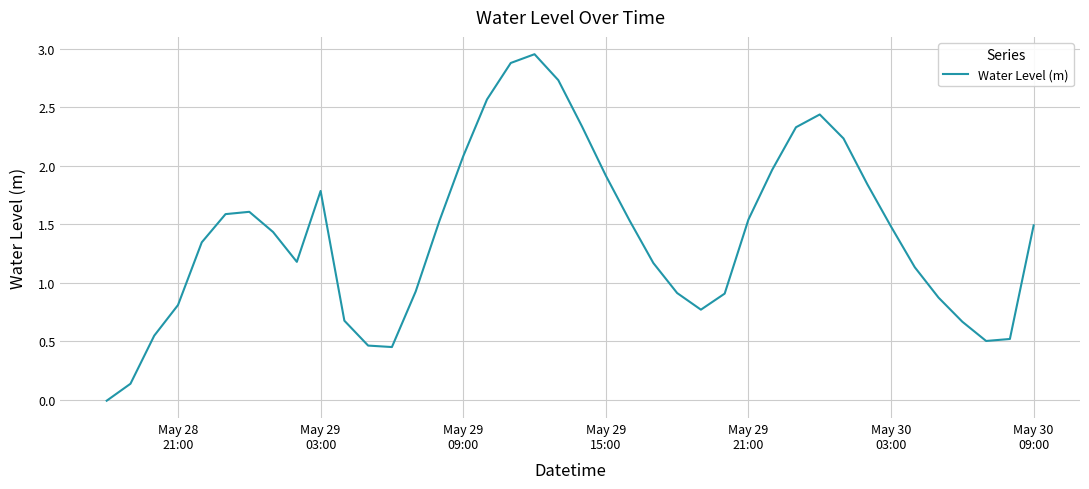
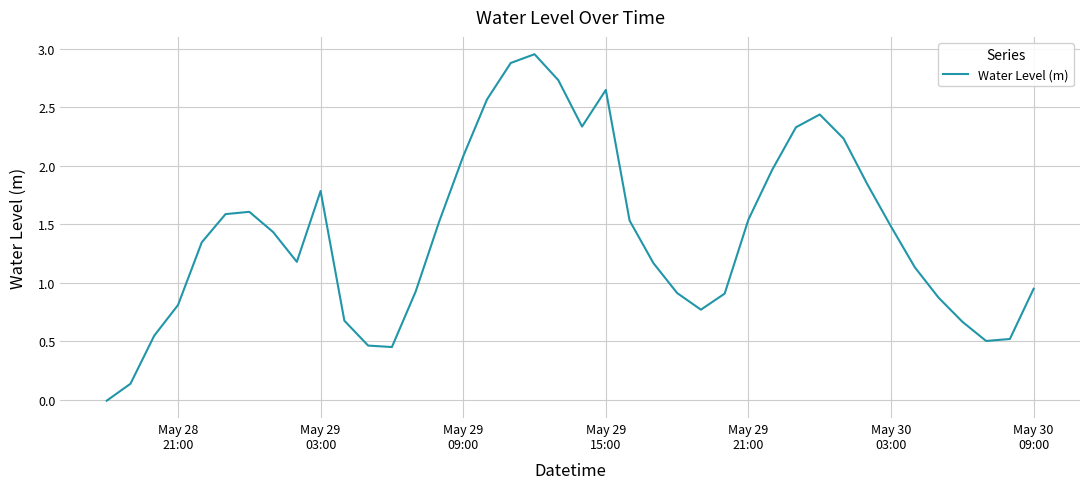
  {
    "May 28 21:00": 0.81,
    "May 29 03:00": 1.79,
    "May 29 09:00": 2.08,
-   "May 29 15:00": 1.92,
+   "May 29 15:00": 2.65,
    "May 29 21:00": 1.54,
    "May 30 03:00": 1.48,
-   "May 30 09:00": 1.49
+   "May 30 09:00": 0.95
  }
